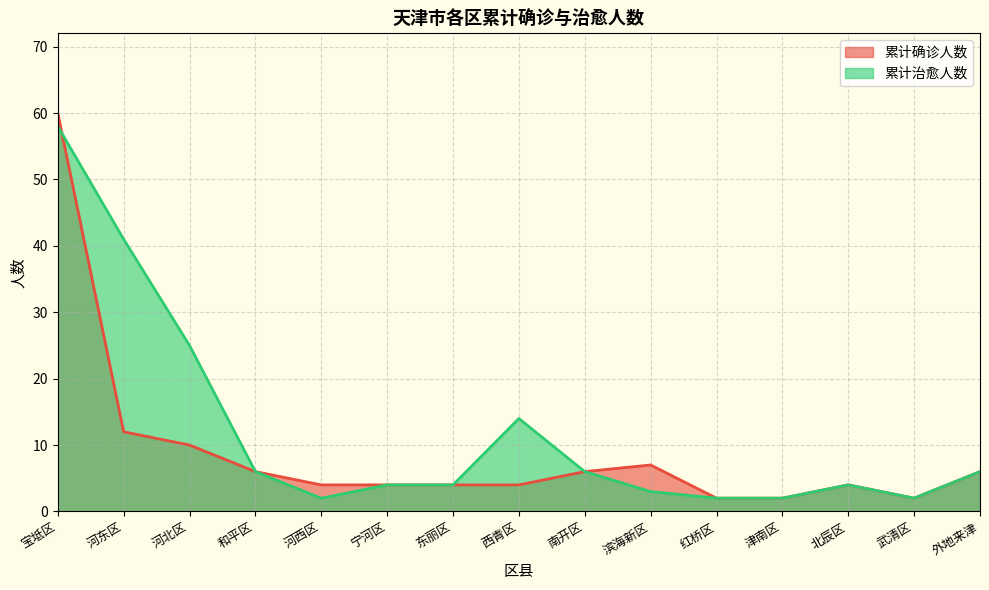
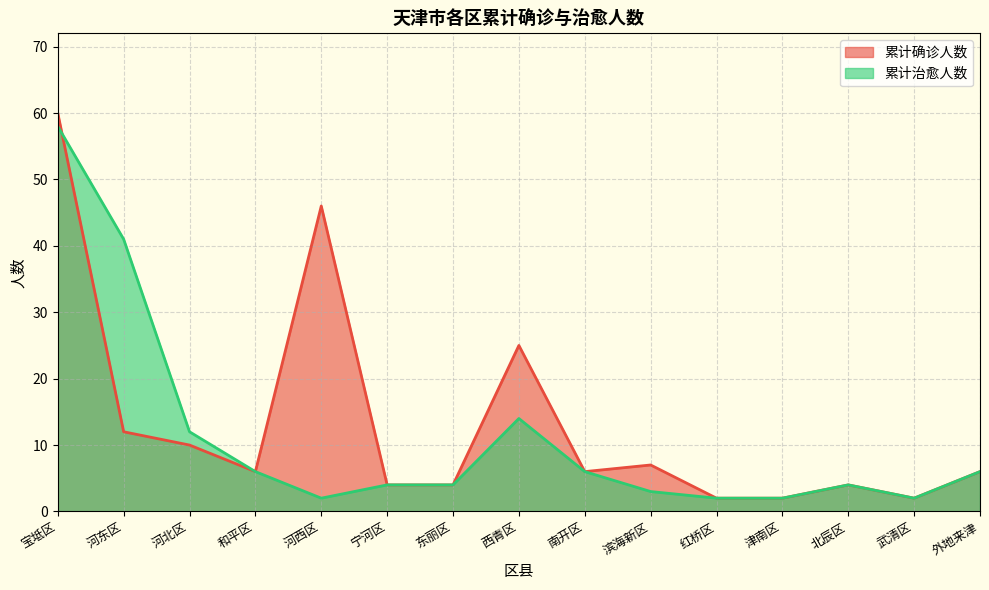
  {
    "累计确诊人数": {
      "宝坻区": 60,
      "河东区": 12,
      "河北区": 10,
-     "河西区": 4,
-     "西青区": 4,
+     "河西区": 46,
+     "西青区": 25,
      "滨海新区": 7
    },
    "累计治愈人数": {
      "宝坻区": 58,
      "河东区": 41,
-     "河北区": 25,
+     "河北区": 12,
      "河西区": 2,
      "西青区": 14,
      "滨海新区": 3
    }
  }
